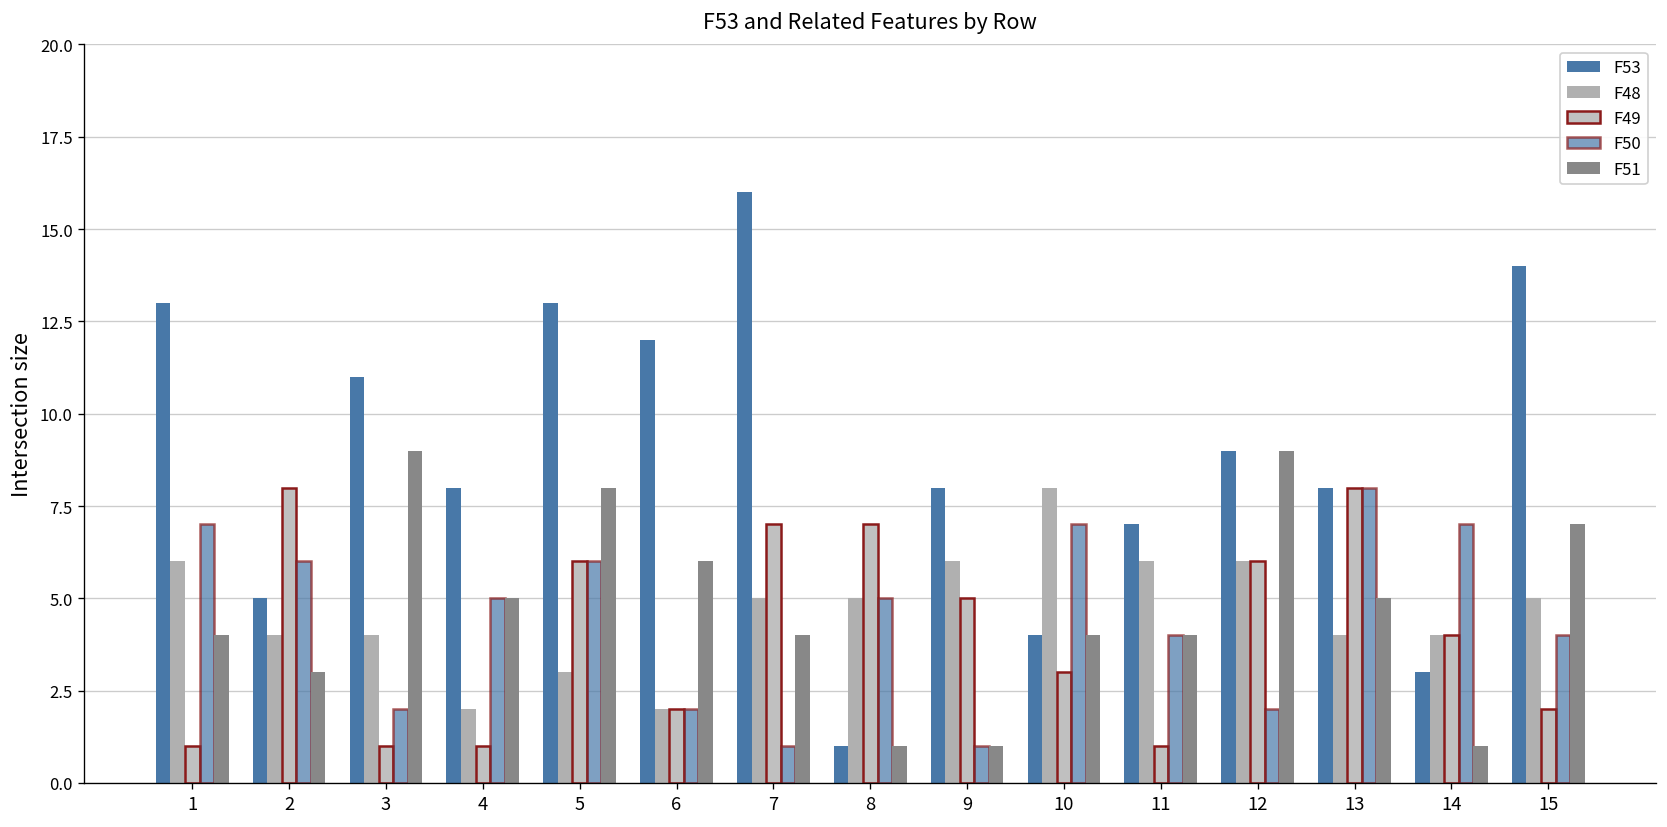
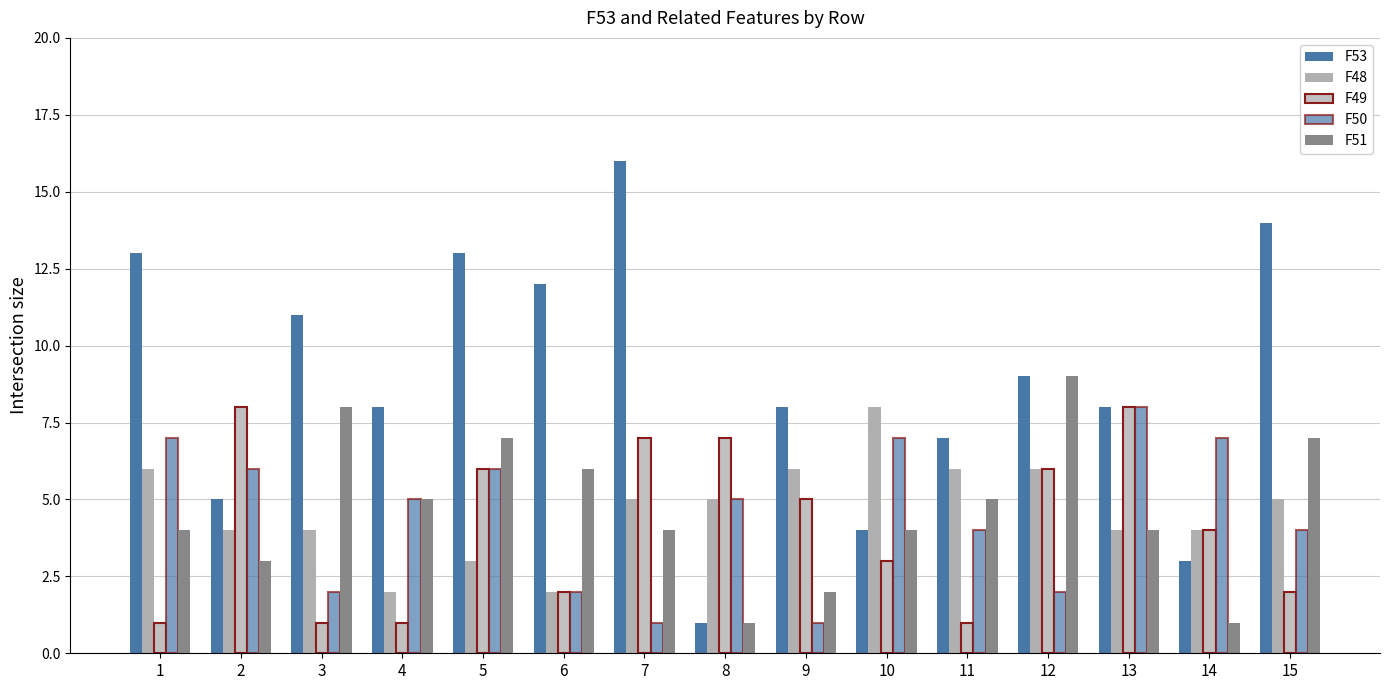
  {
    "F51": {
      "1": 4,
      "2": 3,
-     "3": 9,
+     "3": 8,
      "4": 5,
-     "5": 8,
+     "5": 7,
      "6": 6,
      "7": 4,
      "8": 1,
-     "9": 1,
+     "9": 2,
      "10": 4,
-     "11": 4,
+     "11": 5,
      "12": 9,
-     "13": 5,
+     "13": 4,
      "14": 1,
      "15": 7
    }
  }
